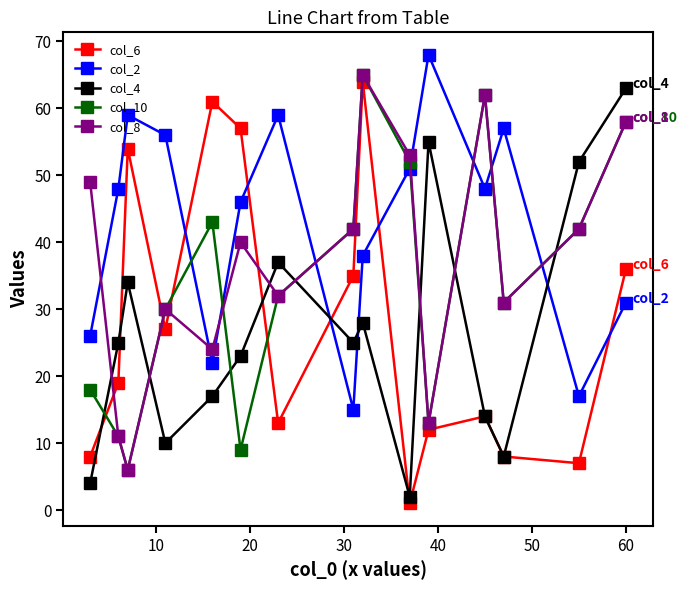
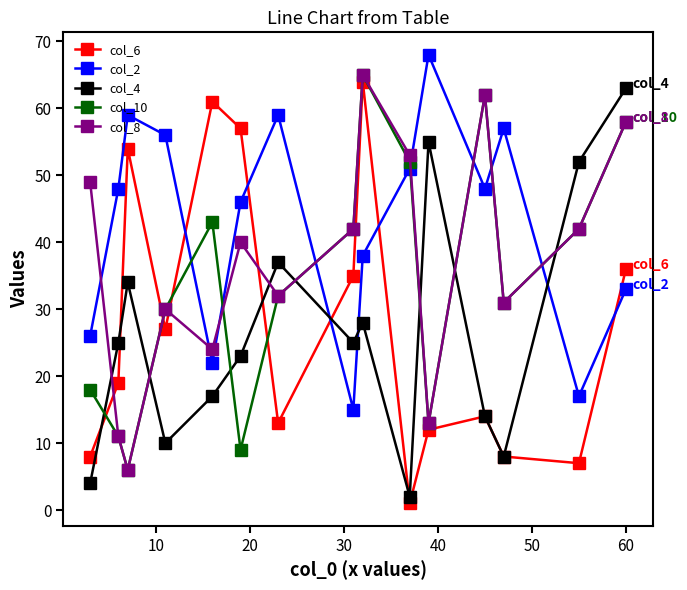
  {
    "col_2": {
-     "60": 31
+     "60": 33
    }
  }
